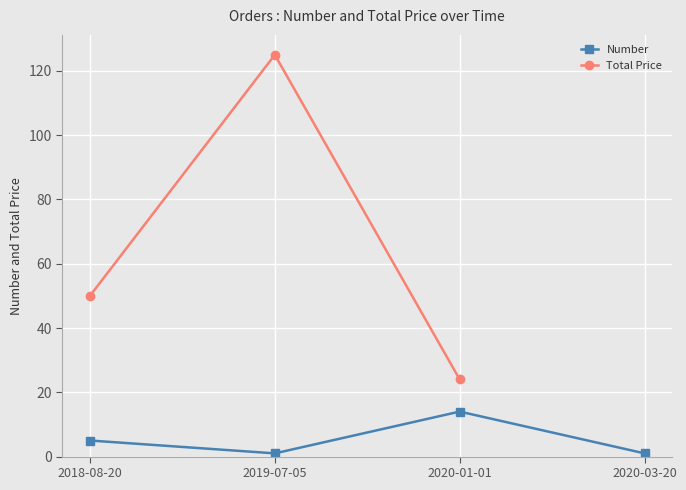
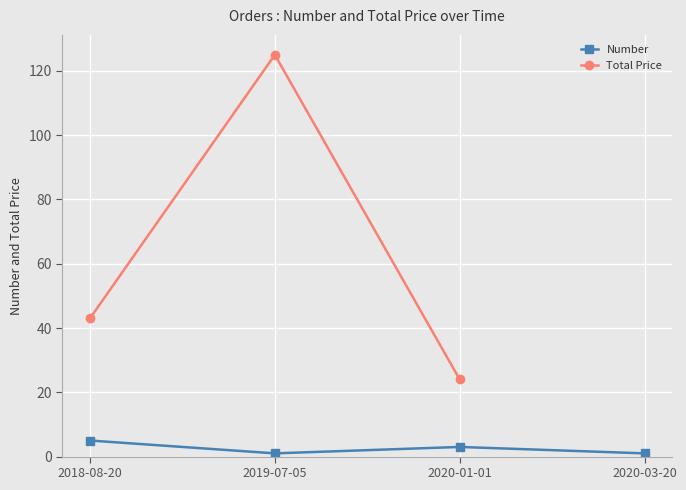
  {
    "Number": {
      "2018-08-20": 5,
      "2019-07-05": 1,
-     "2020-01-01": 14,
+     "2020-01-01": 3,
      "2020-03-20": 1
    },
    "Total Price": {
-     "2018-08-20": 50,
+     "2018-08-20": 43,
      "2019-07-05": 125,
      "2020-01-01": 24
    }
  }
